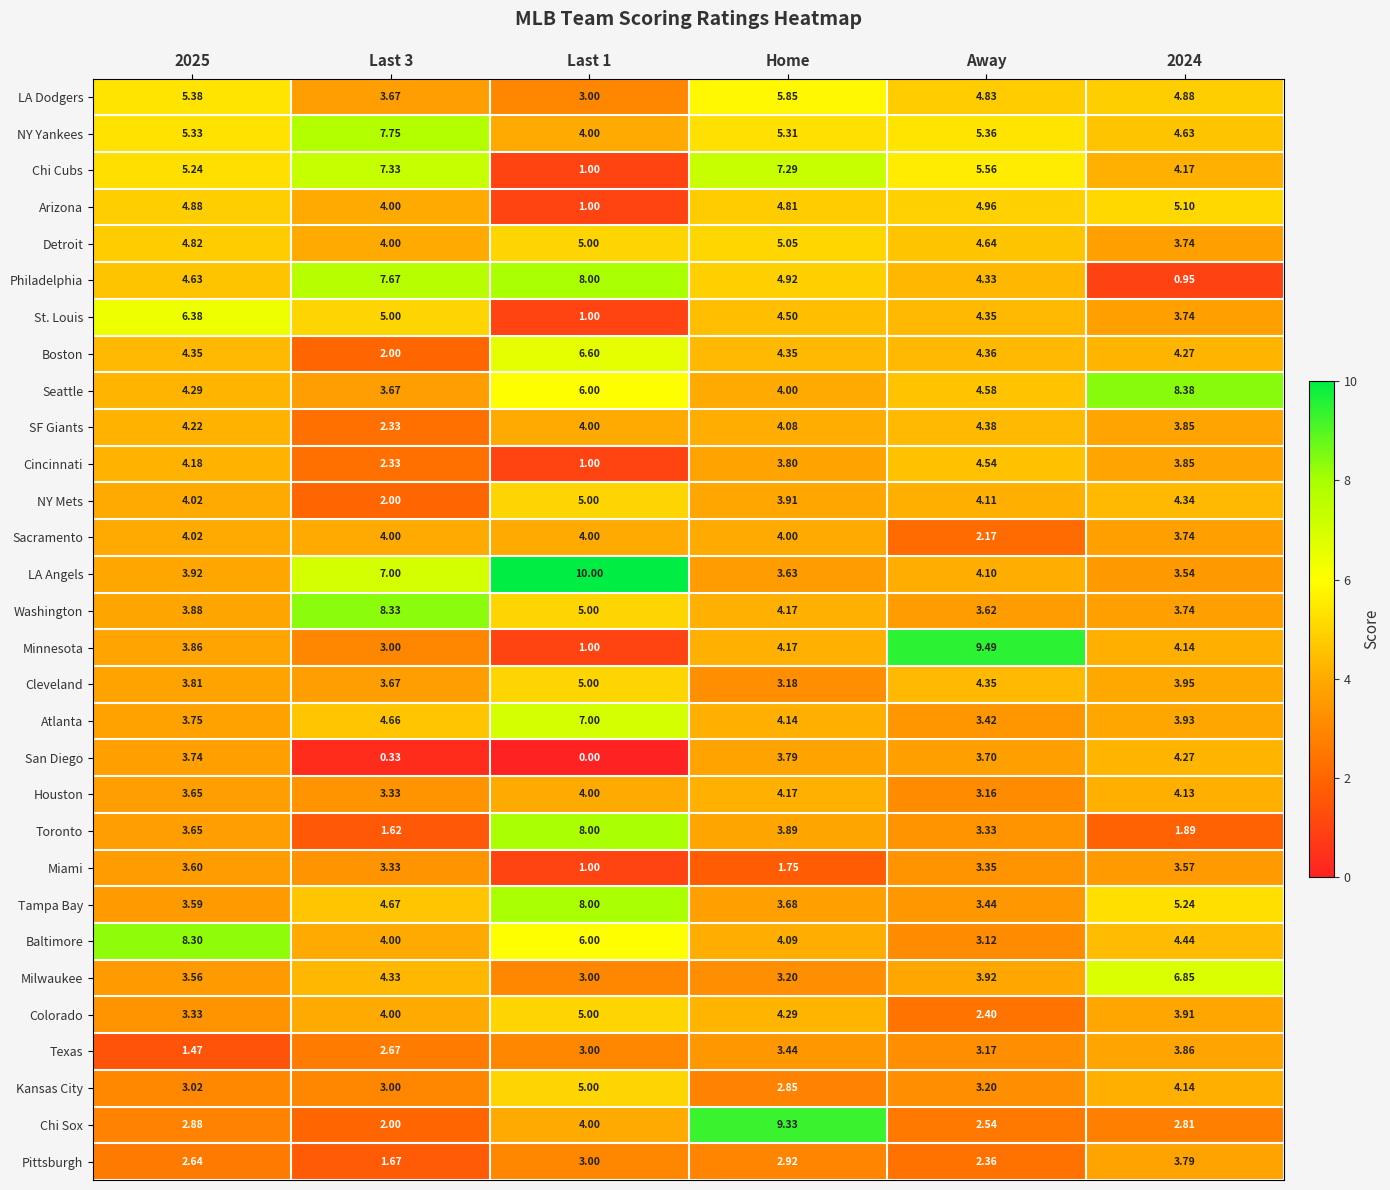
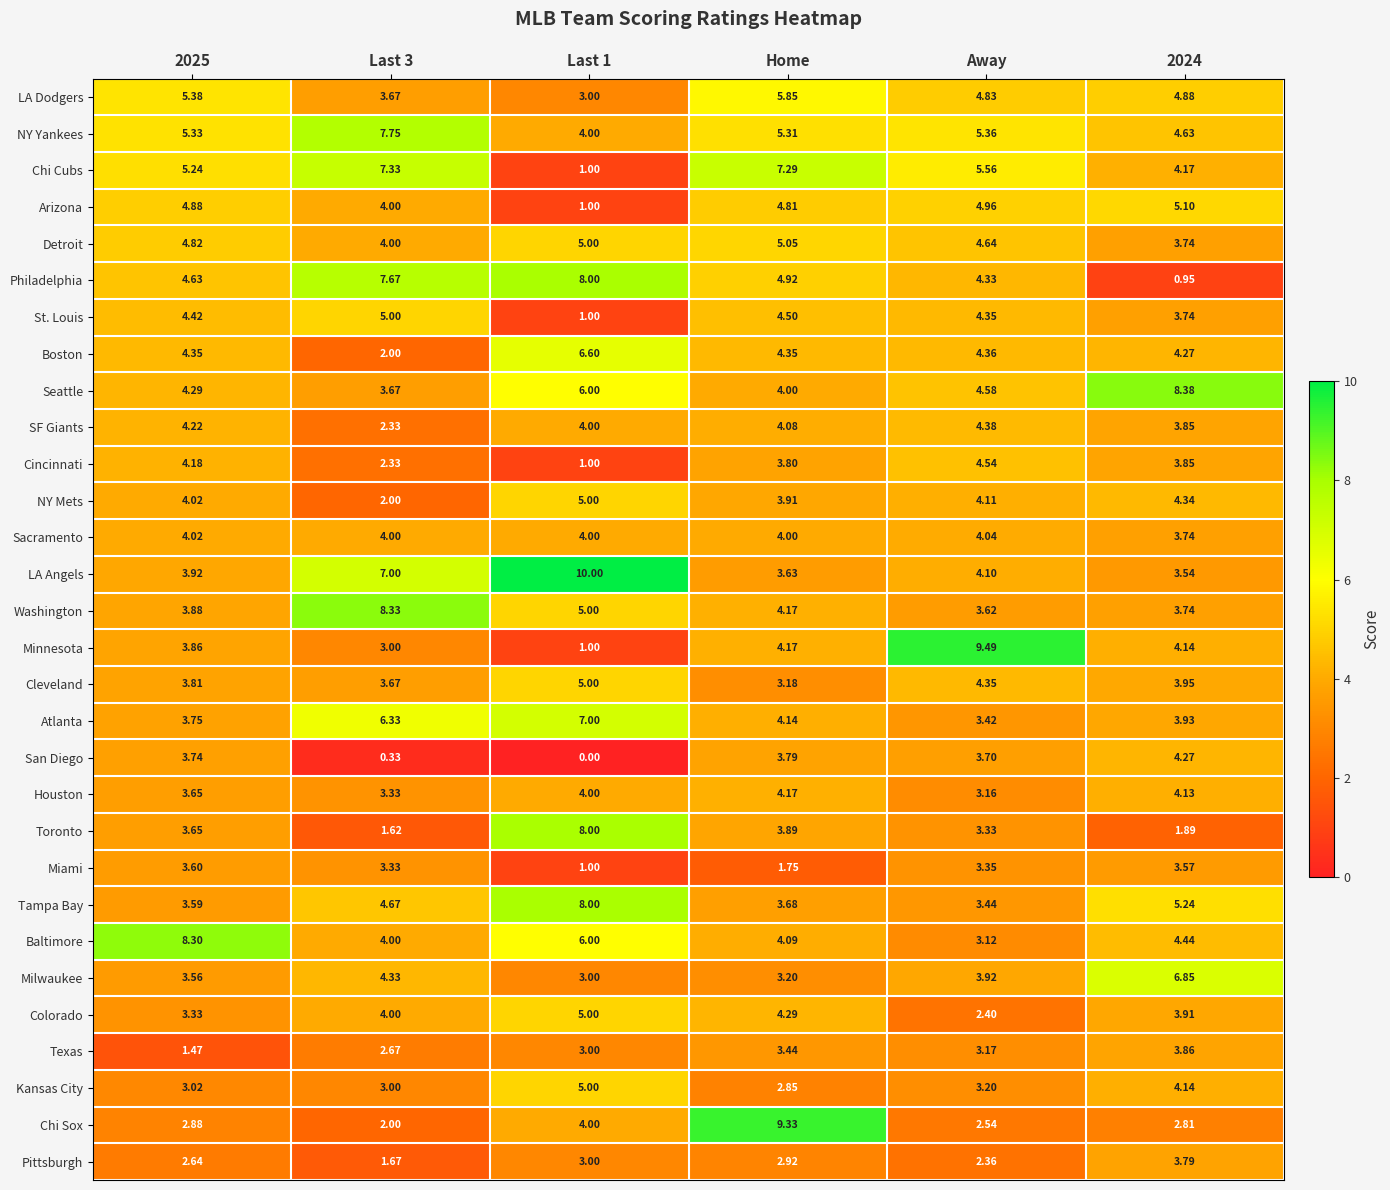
  {
    "LA Dodgers": {
      "2025": 5.38,
      "Last 3": 3.67,
      "Last 1": 3.00,
      "Home": 5.85,
      "Away": 4.83,
      "2024": 4.88
    },
    "NY Yankees": {
      "2025": 5.33,
      "Last 3": 7.75,
      "Last 1": 4.00,
      "Home": 5.31,
      "Away": 5.36,
      "2024": 4.63
    },
    "Chi Cubs": {
      "2025": 5.24,
      "Last 3": 7.33,
      "Last 1": 1.00,
      "Home": 7.29,
      "Away": 5.56,
      "2024": 4.17
    },
    "Arizona": {
      "2025": 4.88,
      "Last 3": 4.00,
      "Last 1": 1.00,
      "Home": 4.81,
      "Away": 4.96,
      "2024": 5.10
    },
    "Detroit": {
      "2025": 4.82,
      "Last 3": 4.00,
      "Last 1": 5.00,
      "Home": 5.05,
      "Away": 4.64,
      "2024": 3.74
    },
    "Philadelphia": {
      "2025": 4.63,
      "Last 3": 7.67,
      "Last 1": 8.00,
      "Home": 4.92,
      "Away": 4.33,
      "2024": 0.95
    },
    "St. Louis": {
-     "2025": 6.38,
+     "2025": 4.42,
      "Last 3": 5.00,
      "Last 1": 1.00,
      "Home": 4.50,
      "Away": 4.35,
      "2024": 3.74
    },
    "Boston": {
      "2025": 4.35,
      "Last 3": 2.00,
      "Last 1": 6.60,
      "Home": 4.35,
      "Away": 4.36,
      "2024": 4.27
    },
    "Seattle": {
      "2025": 4.29,
      "Last 3": 3.67,
      "Last 1": 6.00,
      "Home": 4.00,
      "Away": 4.58,
      "2024": 8.38
    },
    "SF Giants": {
      "2025": 4.22,
      "Last 3": 2.33,
      "Last 1": 4.00,
      "Home": 4.08,
      "Away": 4.38,
      "2024": 3.85
    },
    "Cincinnati": {
      "2025": 4.18,
      "Last 3": 2.33,
      "Last 1": 1.00,
      "Home": 3.80,
      "Away": 4.54,
      "2024": 3.85
    },
    "NY Mets": {
      "2025": 4.02,
      "Last 3": 2.00,
      "Last 1": 5.00,
      "Home": 3.91,
      "Away": 4.11,
      "2024": 4.34
    },
    "Sacramento": {
      "2025": 4.02,
      "Last 3": 4.00,
      "Last 1": 4.00,
      "Home": 4.00,
-     "Away": 2.17,
+     "Away": 4.04,
      "2024": 3.74
    },
    "LA Angels": {
      "2025": 3.92,
      "Last 3": 7.00,
      "Last 1": 10.00,
      "Home": 3.63,
      "Away": 4.10,
      "2024": 3.54
    },
    "Washington": {
      "2025": 3.88,
      "Last 3": 8.33,
      "Last 1": 5.00,
      "Home": 4.17,
      "Away": 3.62,
      "2024": 3.74
    },
    "Minnesota": {
      "2025": 3.86,
      "Last 3": 3.00,
      "Last 1": 1.00,
      "Home": 4.17,
      "Away": 9.49,
      "2024": 4.14
    },
    "Cleveland": {
      "2025": 3.81,
      "Last 3": 3.67,
      "Last 1": 5.00,
      "Home": 3.18,
      "Away": 4.35,
      "2024": 3.95
    },
    "Atlanta": {
      "2025": 3.75,
-     "Last 3": 4.66,
+     "Last 3": 6.33,
      "Last 1": 7.00,
      "Home": 4.14,
      "Away": 3.42,
      "2024": 3.93
    },
    "San Diego": {
      "2025": 3.74,
      "Last 3": 0.33,
      "Last 1": 0.00,
      "Home": 3.79,
      "Away": 3.70,
      "2024": 4.27
    },
    "Houston": {
      "2025": 3.65,
      "Last 3": 3.33,
      "Last 1": 4.00,
      "Home": 4.17,
      "Away": 3.16,
      "2024": 4.13
    },
    "Toronto": {
      "2025": 3.65,
      "Last 3": 1.62,
      "Last 1": 8.00,
      "Home": 3.89,
      "Away": 3.33,
      "2024": 1.89
    },
    "Miami": {
      "2025": 3.60,
      "Last 3": 3.33,
      "Last 1": 1.00,
      "Home": 1.75,
      "Away": 3.35,
      "2024": 3.57
    },
    "Tampa Bay": {
      "2025": 3.59,
      "Last 3": 4.67,
      "Last 1": 8.00,
      "Home": 3.68,
      "Away": 3.44,
      "2024": 5.24
    },
    "Baltimore": {
      "2025": 8.30,
      "Last 3": 4.00,
      "Last 1": 6.00,
      "Home": 4.09,
      "Away": 3.12,
      "2024": 4.44
    },
    "Milwaukee": {
      "2025": 3.56,
      "Last 3": 4.33,
      "Last 1": 3.00,
      "Home": 3.20,
      "Away": 3.92,
      "2024": 6.85
    },
    "Colorado": {
      "2025": 3.33,
      "Last 3": 4.00,
      "Last 1": 5.00,
      "Home": 4.29,
      "Away": 2.40,
      "2024": 3.91
    },
    "Texas": {
      "2025": 1.47,
      "Last 3": 2.67,
      "Last 1": 3.00,
      "Home": 3.44,
      "Away": 3.17,
      "2024": 3.86
    },
    "Kansas City": {
      "2025": 3.02,
      "Last 3": 3.00,
      "Last 1": 5.00,
      "Home": 2.85,
      "Away": 3.20,
      "2024": 4.14
    },
    "Chi Sox": {
      "2025": 2.88,
      "Last 3": 2.00,
      "Last 1": 4.00,
      "Home": 9.33,
      "Away": 2.54,
      "2024": 2.81
    },
    "Pittsburgh": {
      "2025": 2.64,
      "Last 3": 1.67,
      "Last 1": 3.00,
      "Home": 2.92,
      "Away": 2.36,
      "2024": 3.79
    }
  }
